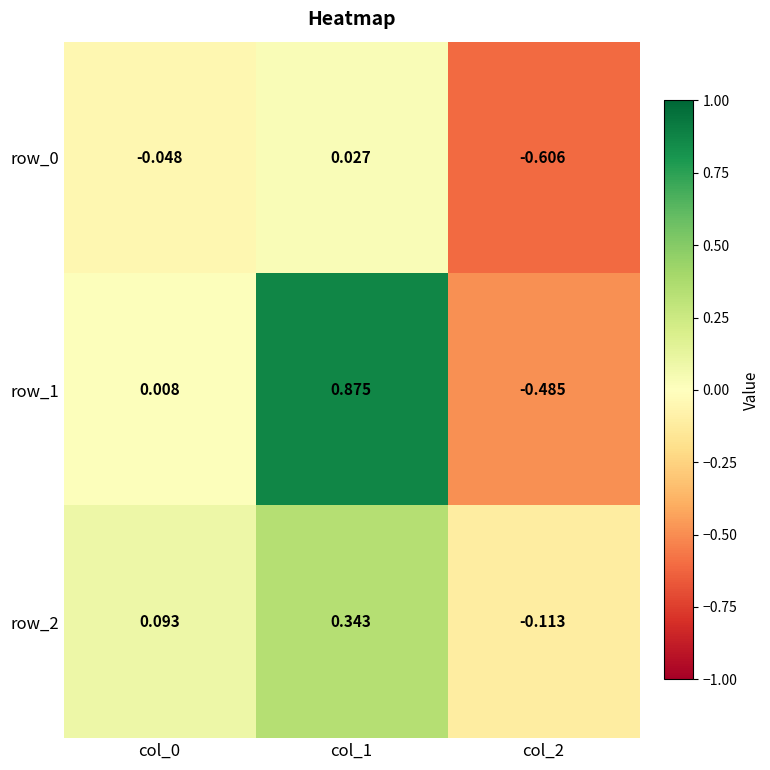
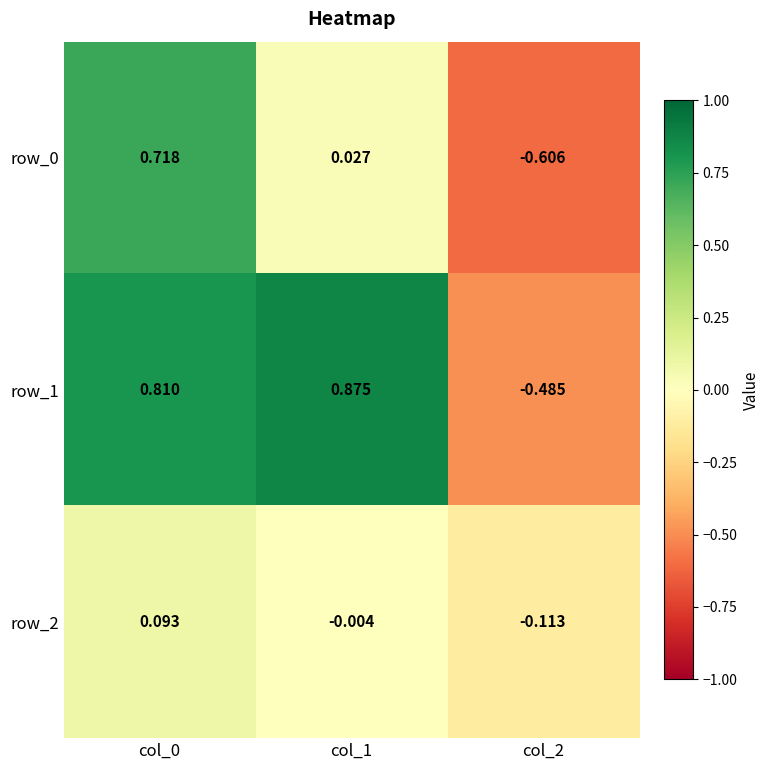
  {
    "row_0": {
-     "col_0": -0.048,
+     "col_0": 0.718,
      "col_1": 0.027,
      "col_2": -0.606
    },
    "row_1": {
-     "col_0": 0.008,
+     "col_0": 0.810,
      "col_1": 0.875,
      "col_2": -0.485
    },
    "row_2": {
      "col_0": 0.093,
-     "col_1": 0.343,
+     "col_1": -0.004,
      "col_2": -0.113
    }
  }
